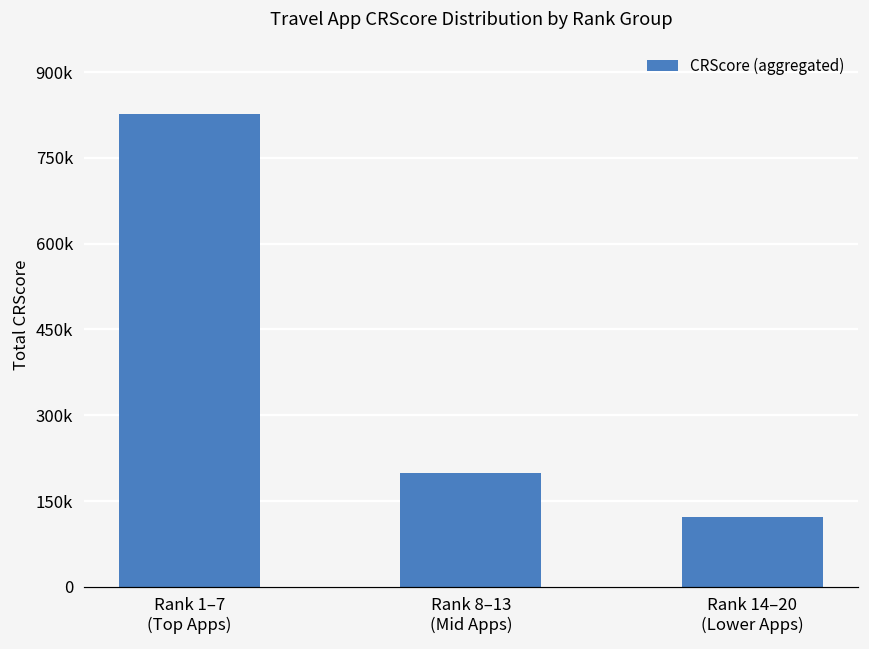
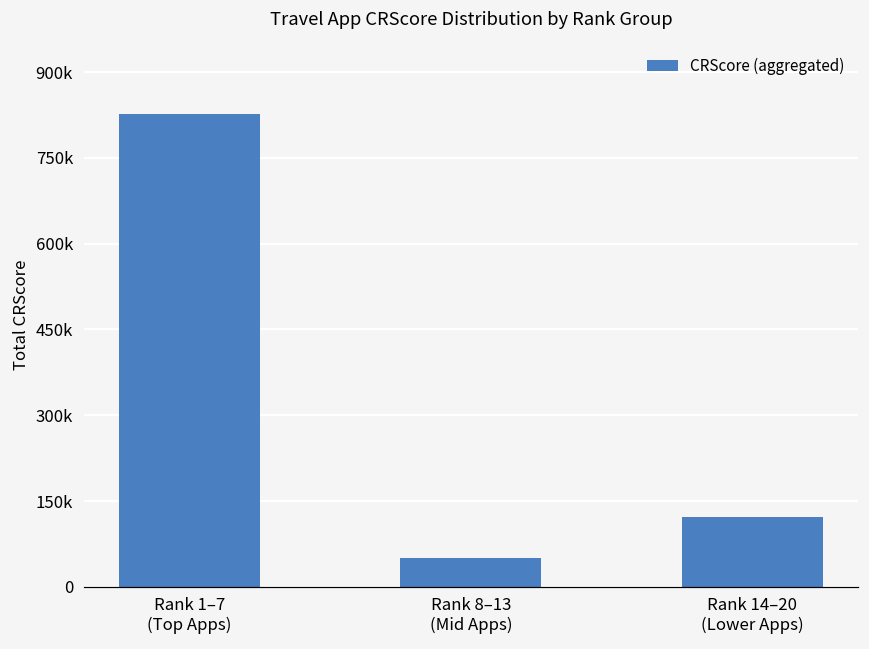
  {
    "Rank 1–7 (Top Apps)": 830000,
-   "Rank 8–13 (Mid Apps)": 200000,
+   "Rank 8–13 (Mid Apps)": 50000,
    "Rank 14–20 (Lower Apps)": 120000
  }
